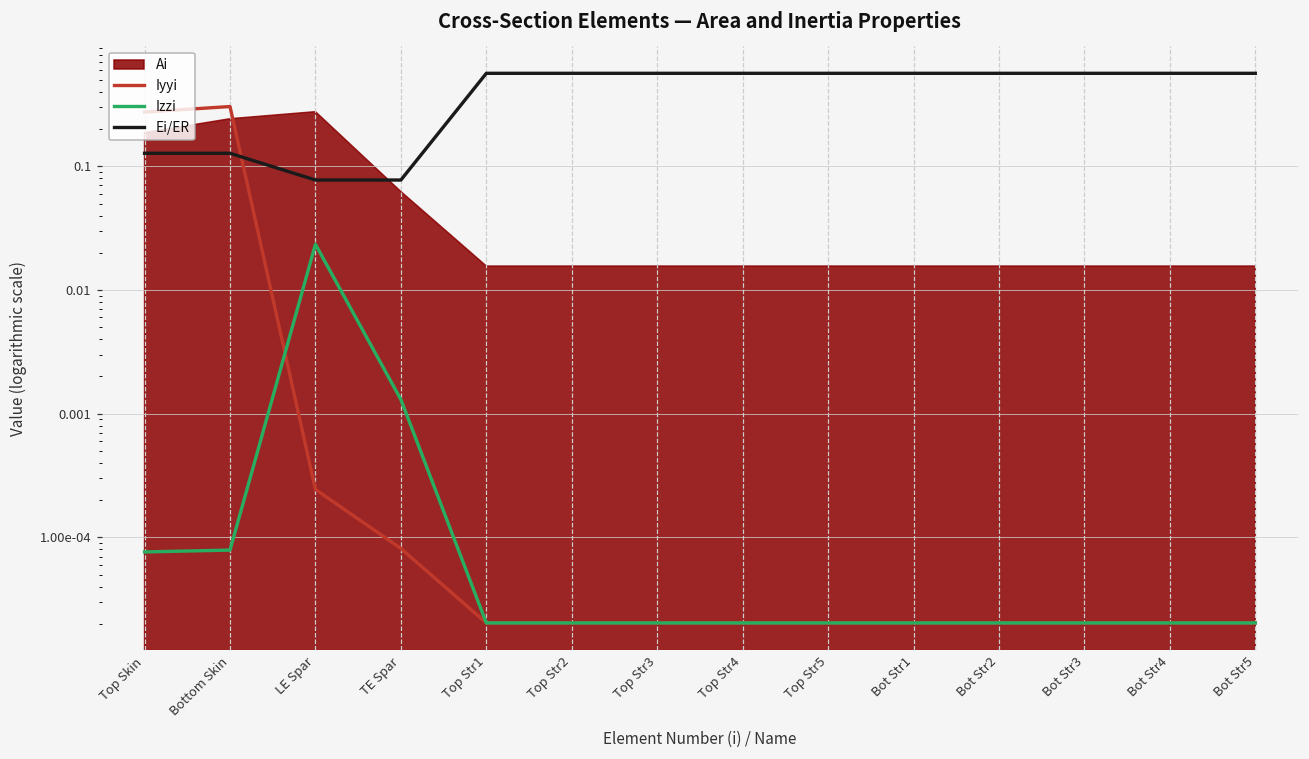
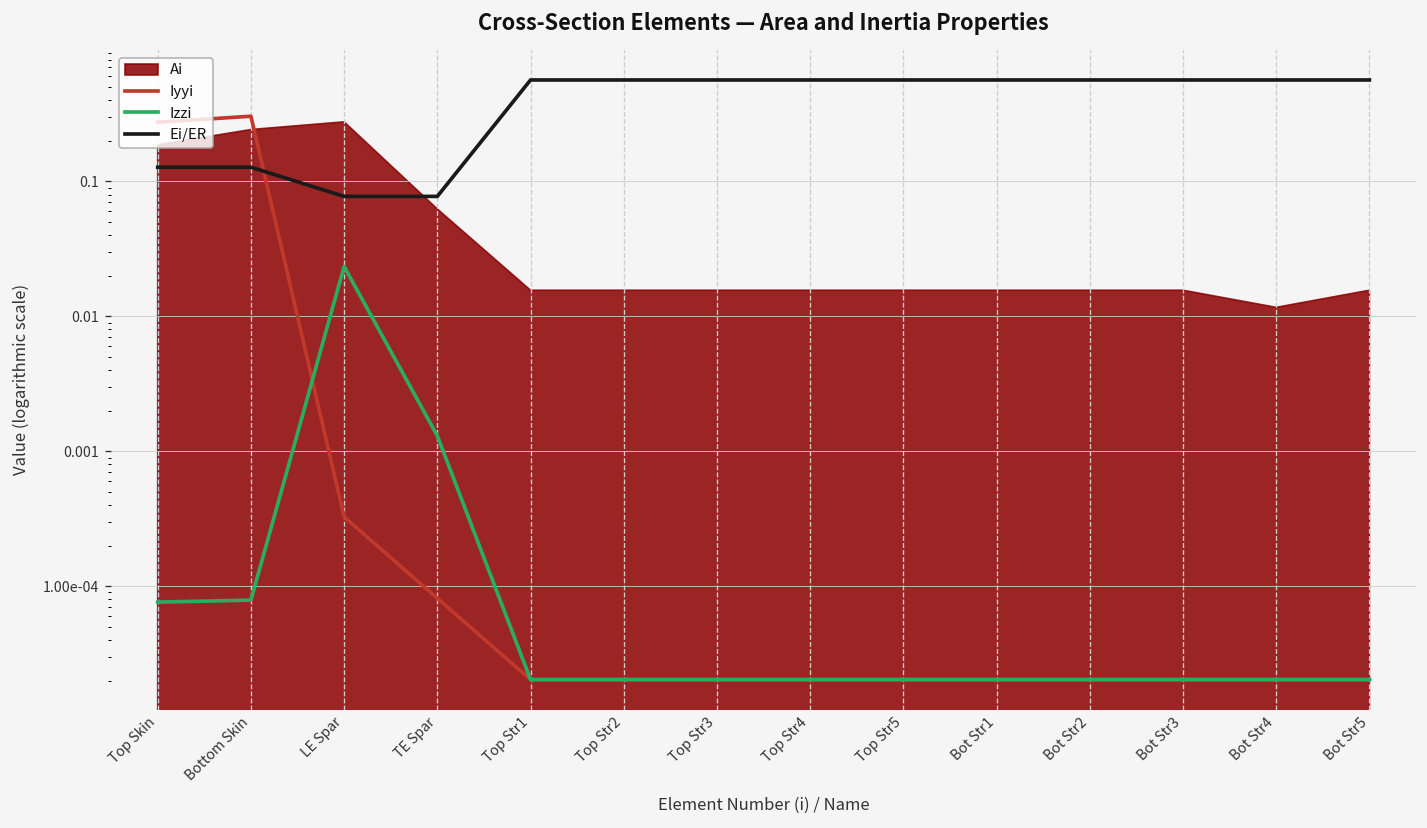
  {
    "Iyyi": {
      "Bottom Skin": 0.30,
-     "LE Spar": 0.00024,
+     "LE Spar": 0.00033,
      "TE Spar": 0.00008
    },
    "Ai": {
      "Bottom Skin": 0.24,
      "LE Spar": 0.28,
      "TE Spar": 0.06,
      "Top Str1": 0.016,
      "Top Str2": 0.016,
      "Top Str3": 0.016,
      "Top Str4": 0.016,
      "Top Str5": 0.016,
      "Bot Str1": 0.016,
      "Bot Str2": 0.016,
      "Bot Str3": 0.016,
-     "Bot Str4": 0.016,
+     "Bot Str4": 0.012,
      "Bot Str5": 0.016
    },
    "Izzi": {
      "Top Skin": 0.00008,
      "Bottom Skin": 0.00008,
      "LE Spar": 0.023,
      "TE Spar": 0.0013
    },
    "Ei/ER": {
      "Top Skin": 0.13,
      "Bottom Skin": 0.13,
      "LE Spar": 0.08,
      "TE Spar": 0.08,
      "Top Str1": 0.6,
      "Top Str2": 0.6,
      "Top Str3": 0.6,
      "Top Str4": 0.6,
      "Top Str5": 0.6,
      "Bot Str1": 0.6,
      "Bot Str2": 0.6,
      "Bot Str3": 0.6,
      "Bot Str4": 0.6,
      "Bot Str5": 0.6
    }
  }
